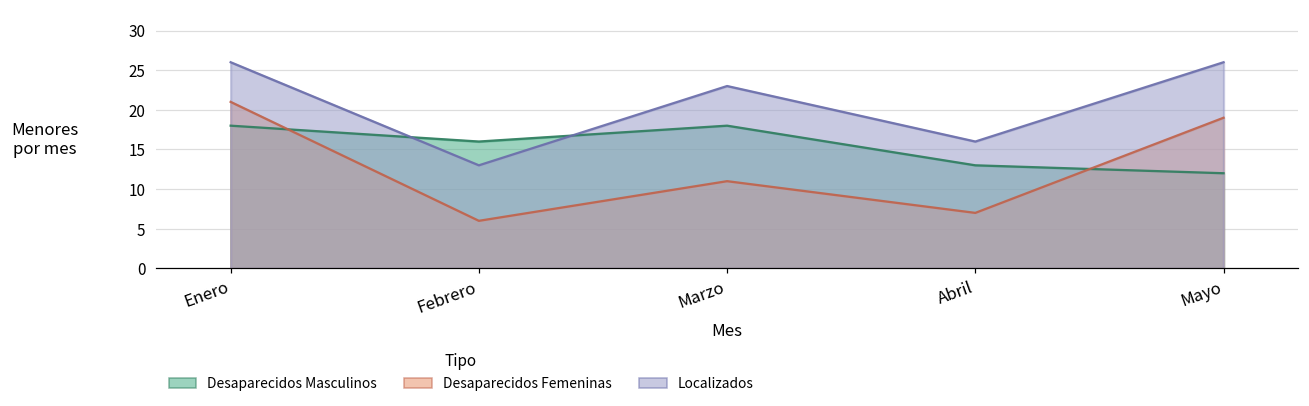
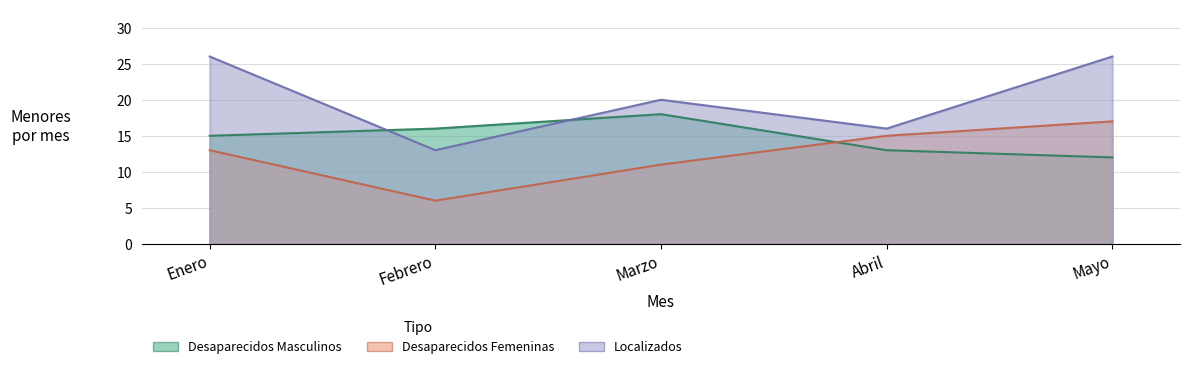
  {
    "Desaparecidos Masculinos": {
-     "Enero": 18,
+     "Enero": 15,
      "Febrero": 16,
      "Marzo": 18,
      "Abril": 13,
      "Mayo": 12
    },
    "Desaparecidos Femeninas": {
-     "Enero": 21,
+     "Enero": 13,
      "Febrero": 6,
      "Marzo": 11,
-     "Abril": 7,
-     "Mayo": 19
+     "Abril": 15,
+     "Mayo": 17
    },
    "Localizados": {
      "Enero": 26,
      "Febrero": 13,
-     "Marzo": 23,
+     "Marzo": 20,
      "Abril": 16,
      "Mayo": 26
    }
  }
